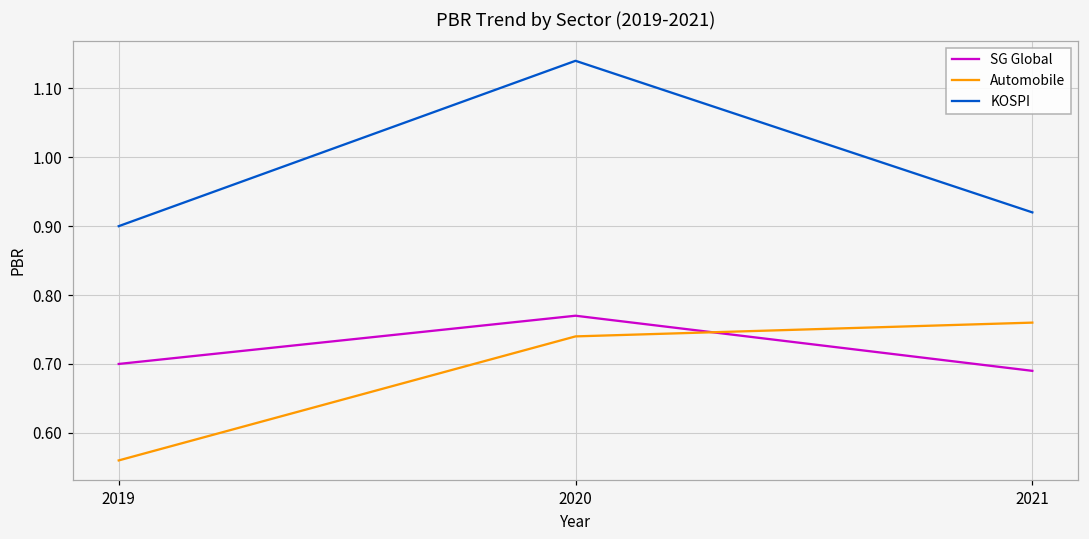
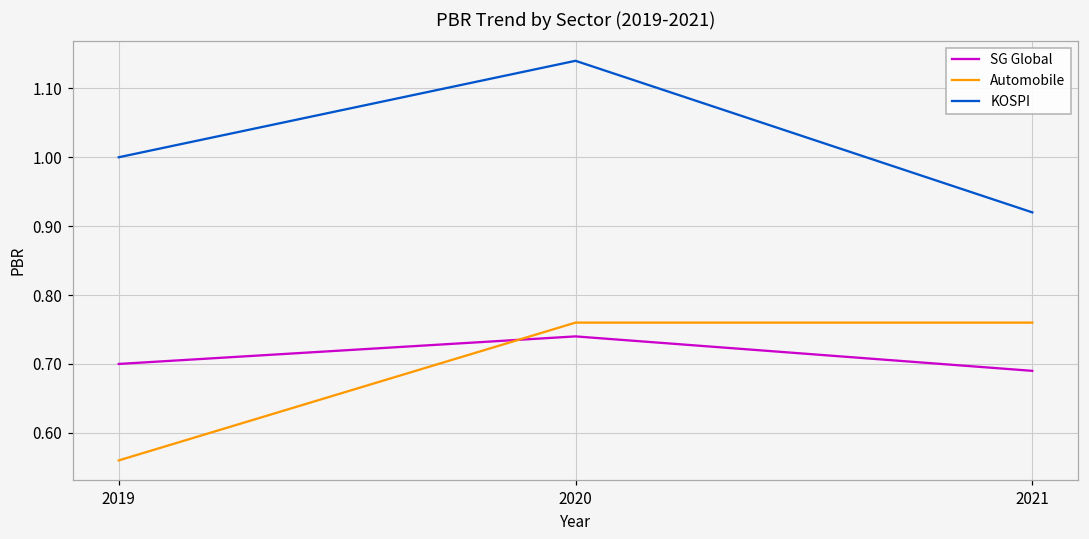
  {
    "SG Global": {
      "2019": 0.70,
-     "2020": 0.77,
+     "2020": 0.74,
      "2021": 0.69
    },
    "Automobile": {
      "2019": 0.56,
-     "2020": 0.74,
+     "2020": 0.76,
      "2021": 0.76
    },
    "KOSPI": {
-     "2019": 0.9,
+     "2019": 1.0,
      "2020": 1.14,
      "2021": 0.92
    }
  }
